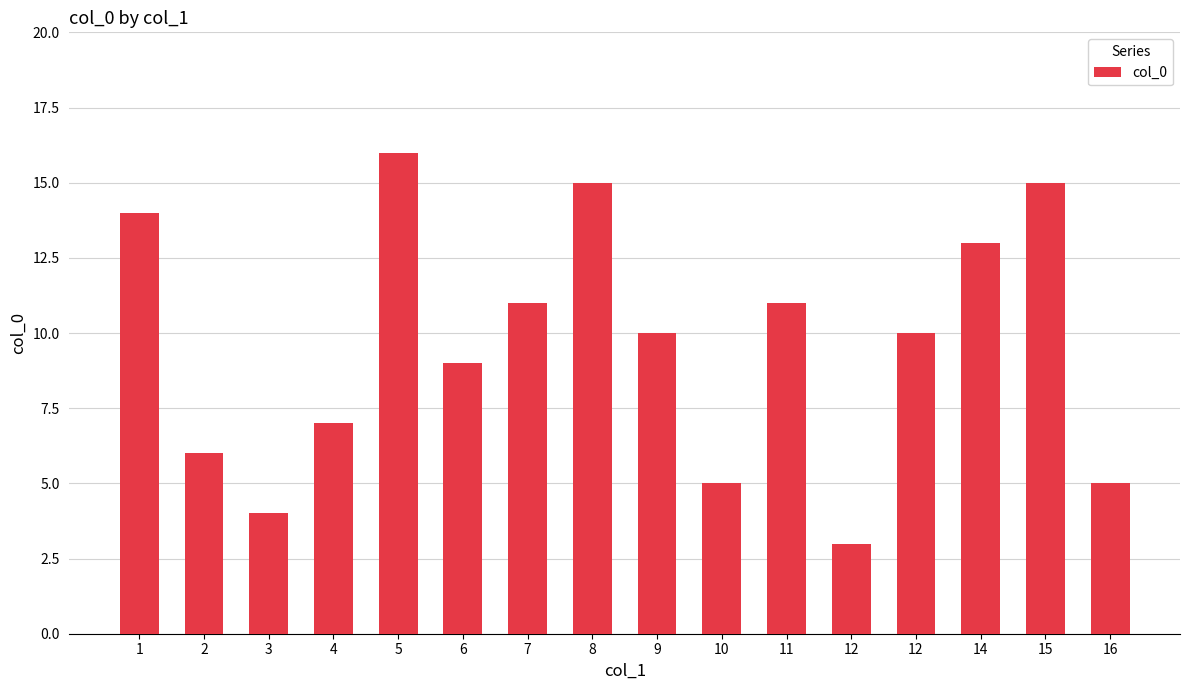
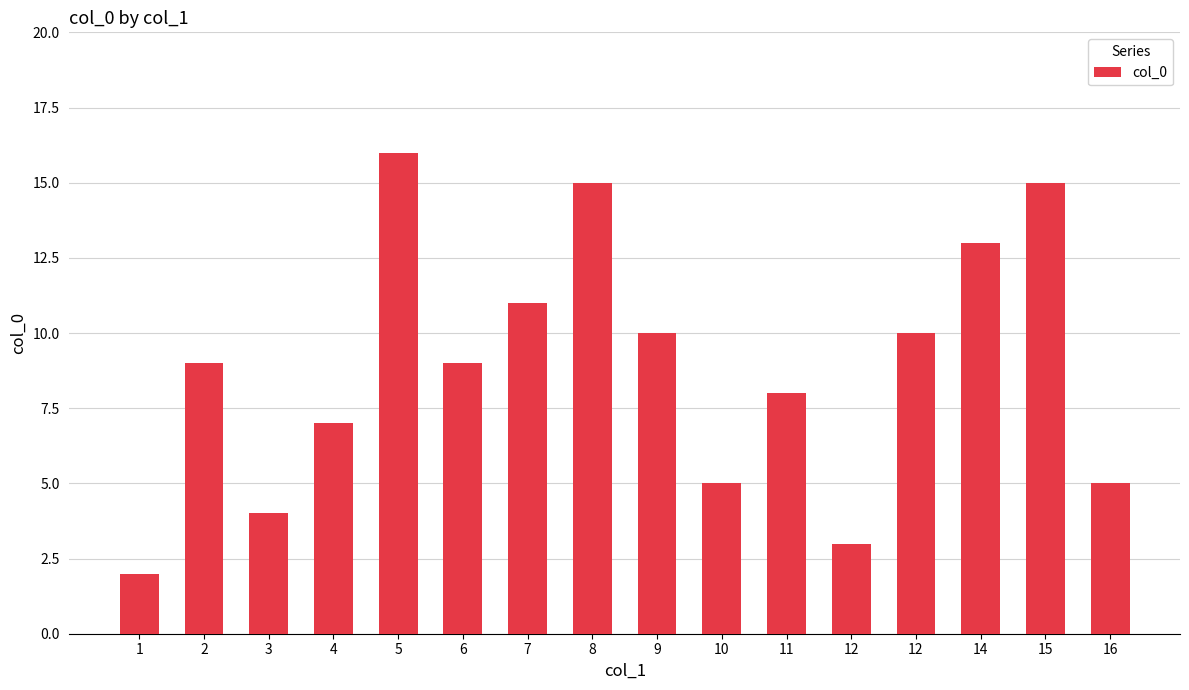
  {
-   "1": 14,
-   "2": 6,
+   "1": 2,
+   "2": 9,
    "3": 4,
    "4": 7,
    "5": 16,
    "6": 9,
    "7": 11,
    "8": 15,
    "9": 10,
    "10": 5,
-   "11": 11,
+   "11": 8,
    "14": 13,
    "15": 15,
    "16": 5
  }
